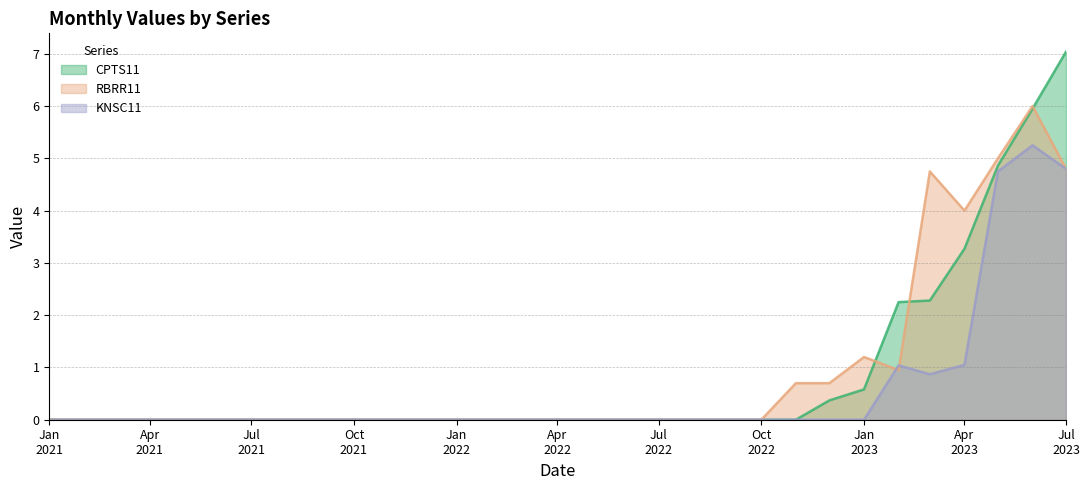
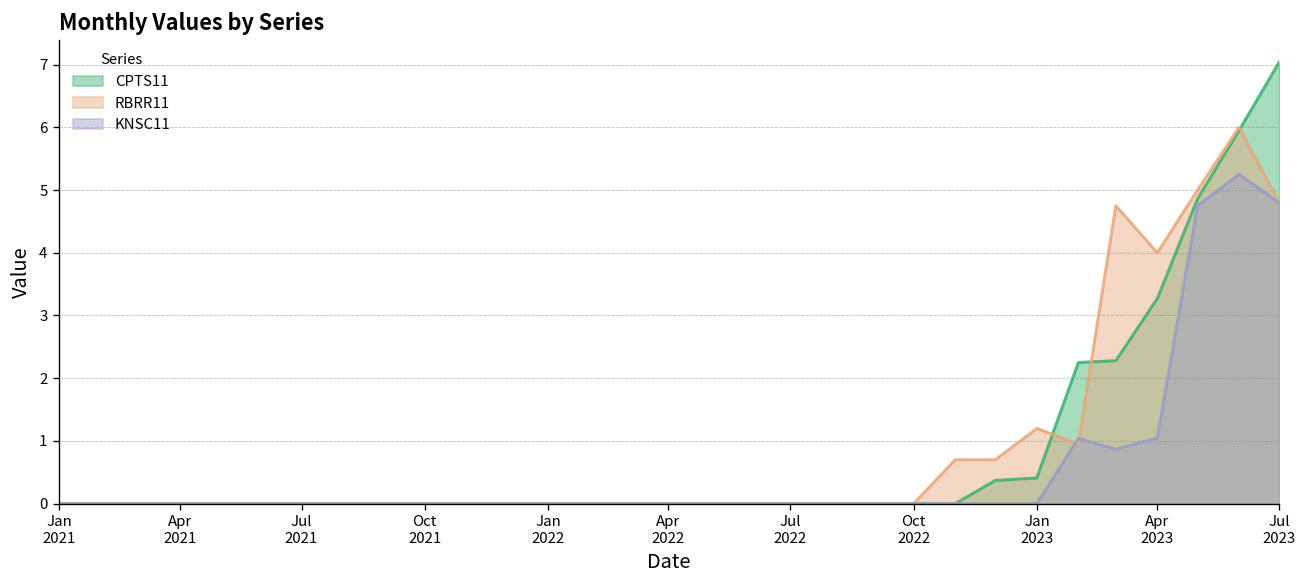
  {
    "CPTS11": {
-     "Jan 2023": 0.6,
+     "Jan 2023": 0.4,
      "Apr 2023": 3.3,
      "Jul 2023": 7.0
    },
    "RBRR11": {
      "Jan 2023": 1.2,
      "Apr 2023": 4.0
    },
    "KNSC11": {
      "Jan 2023": 0.0,
      "Apr 2023": 1.1
    }
  }
